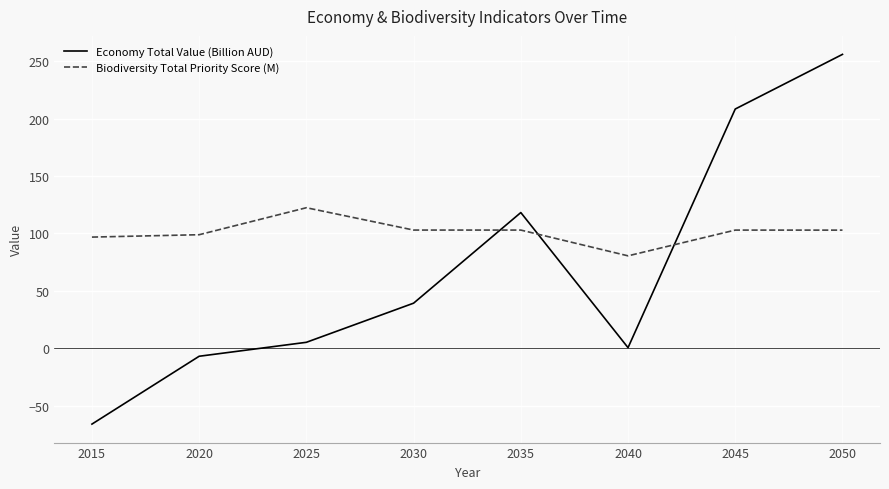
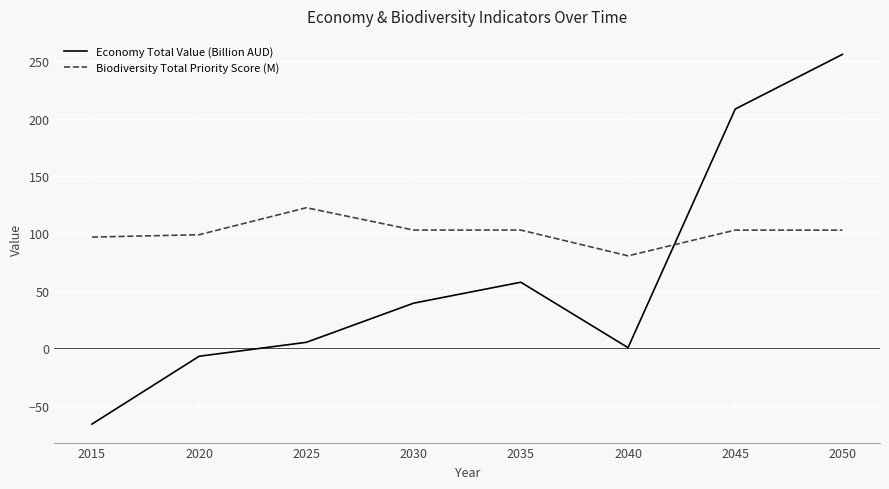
  {
    "Economy Total Value (Billion AUD)": {
      "2015": -66,
      "2020": -7,
      "2025": 5,
      "2030": 39,
-     "2035": 118,
+     "2035": 57,
      "2040": 0,
      "2045": 208,
      "2050": 256
    },
    "Biodiversity Total Priority Score (M)": {
      "2015": 97,
      "2020": 99,
      "2025": 122,
      "2030": 103,
      "2035": 103,
      "2040": 80,
      "2045": 103,
      "2050": 103
    }
  }
